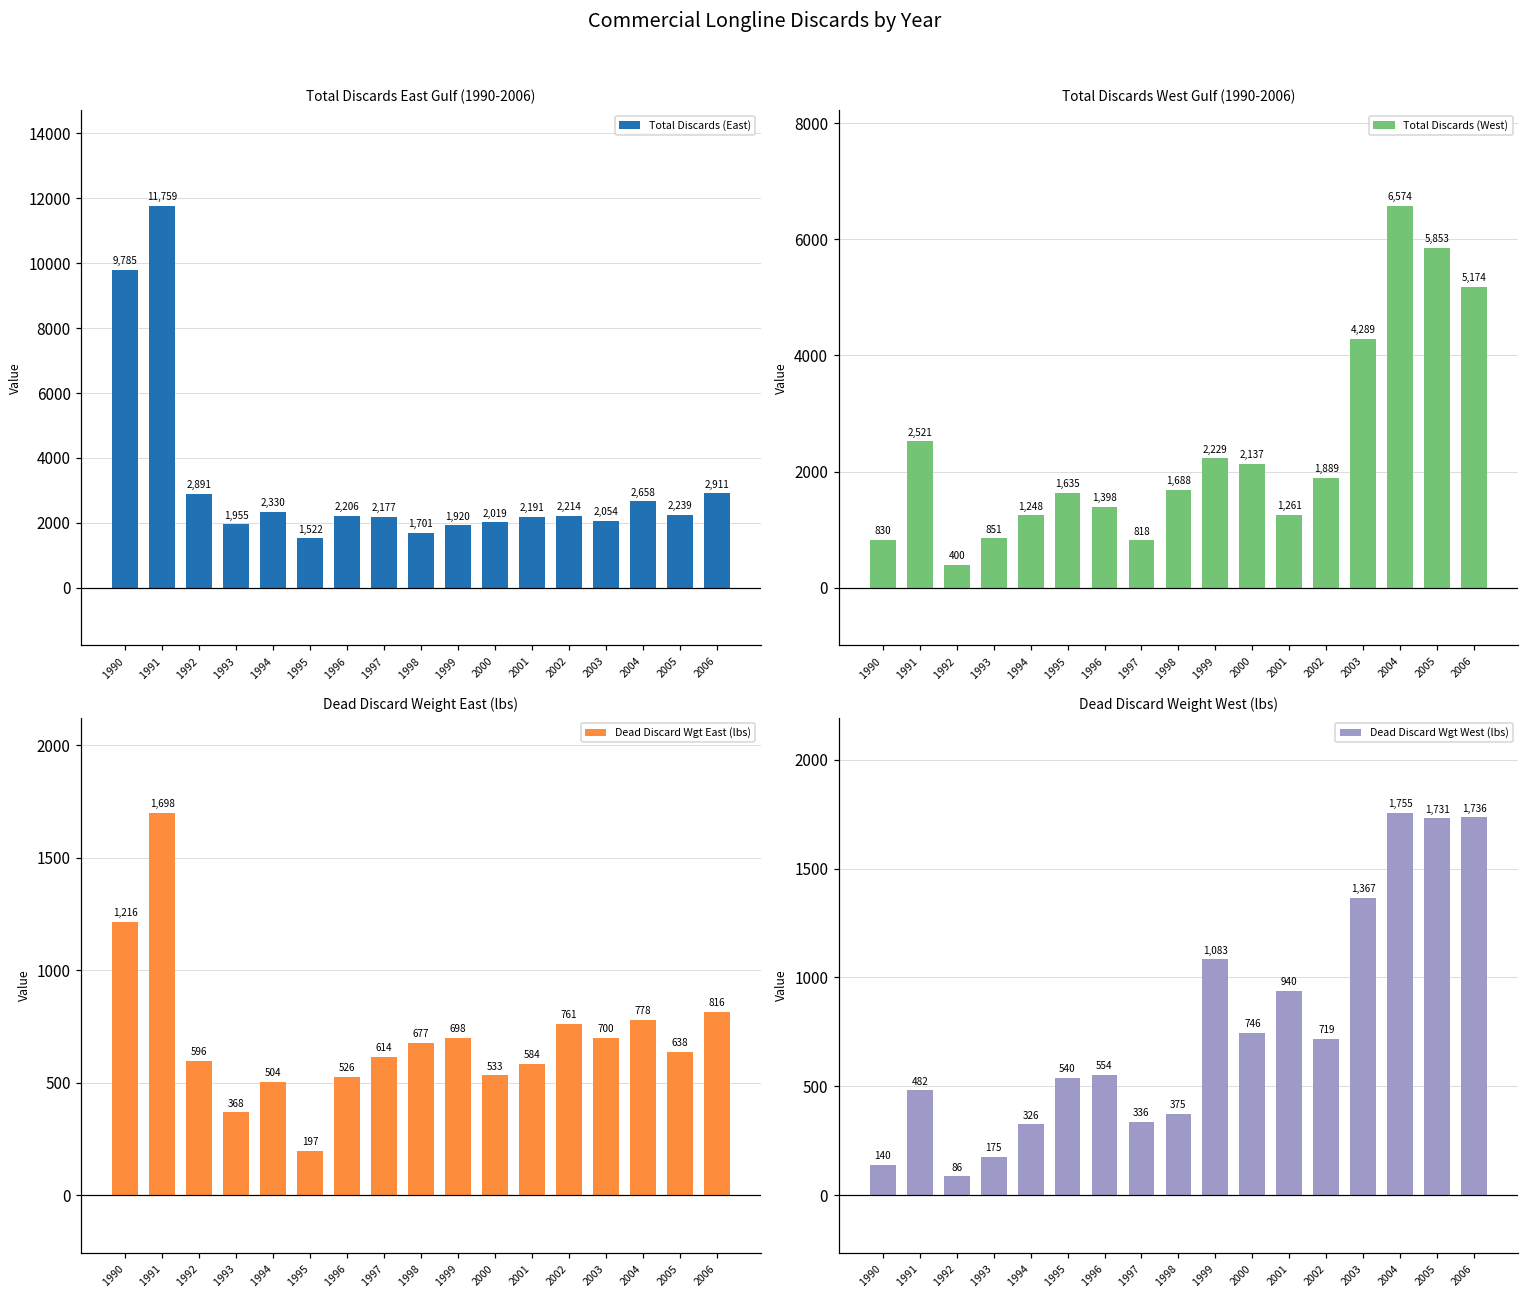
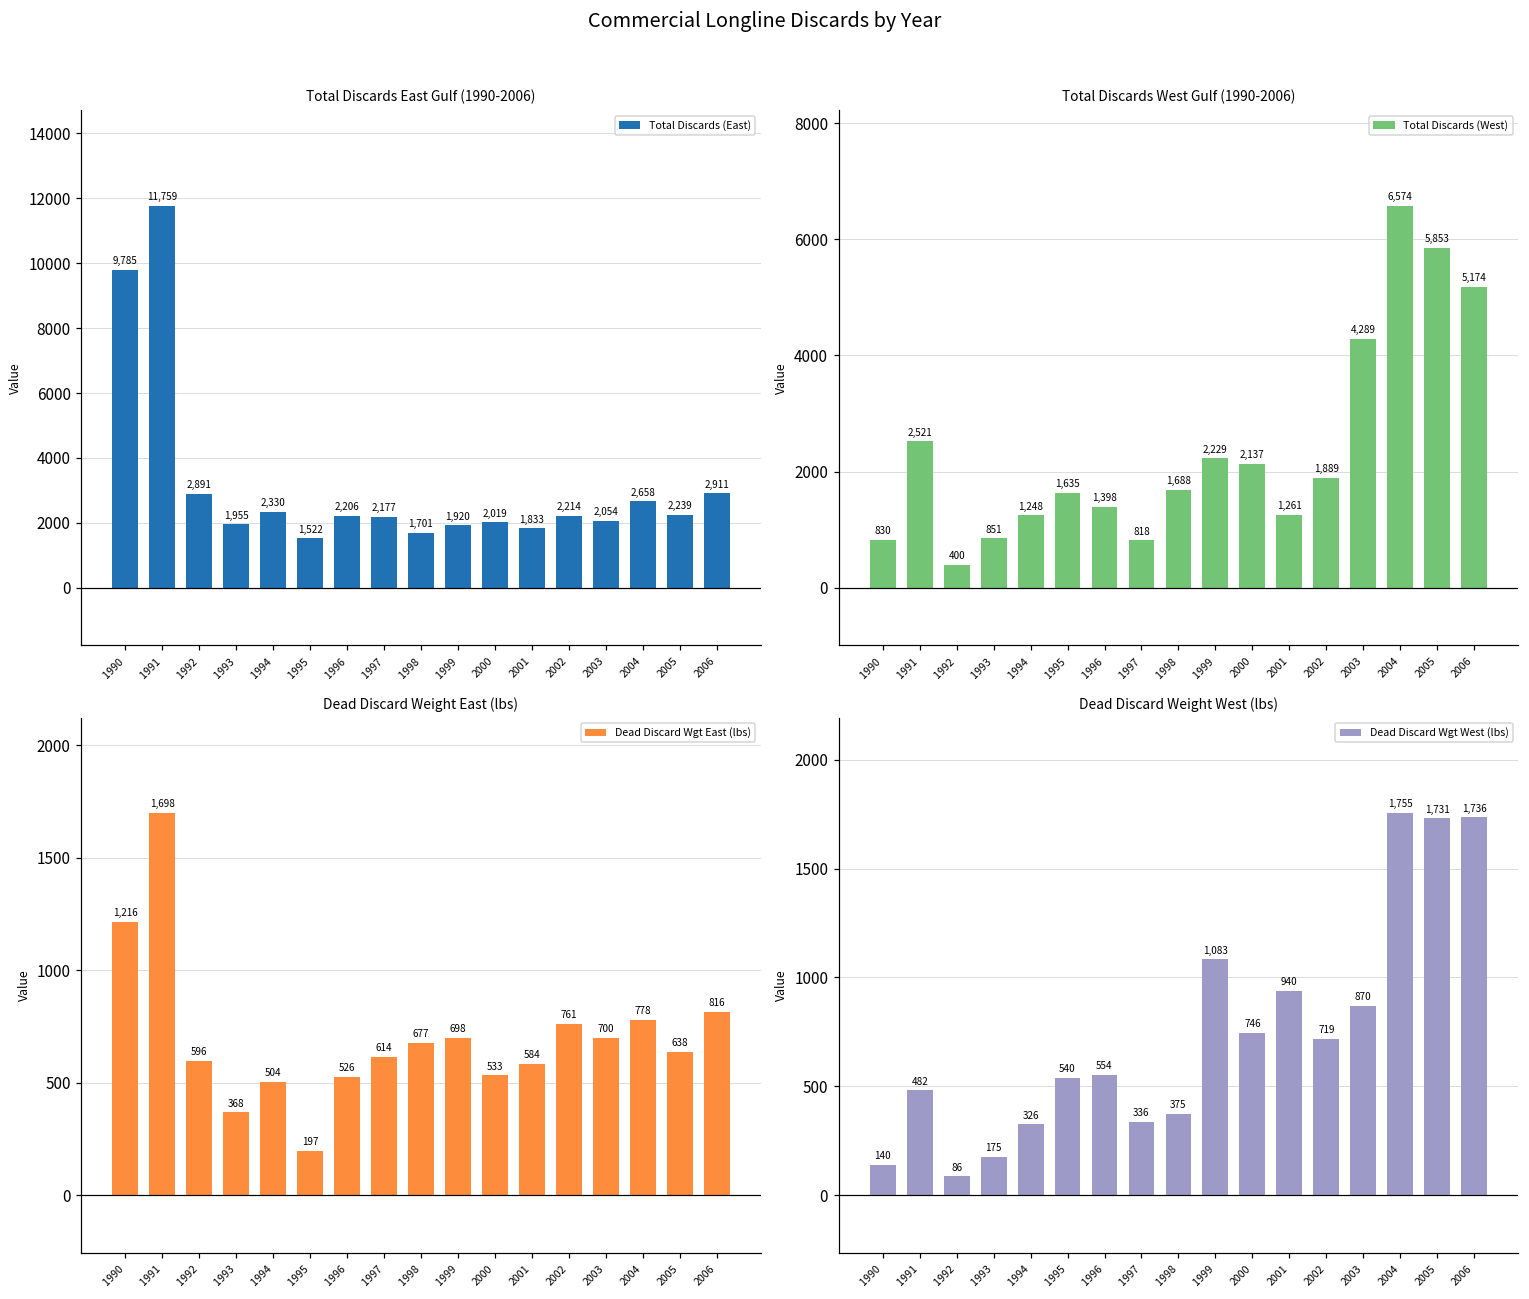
  {
    "Total Discards East Gulf (1990-2006)": {
      "1990": "9,785",
      "1991": "11,759",
      "1992": "2,891",
      "1993": "1,955",
      "1994": "2,330",
      "1995": "1,522",
      "1996": "2,206",
      "1997": "2,177",
      "1998": "1,701",
      "1999": "1,920",
      "2000": "2,019",
-     "2001": "2,191",
+     "2001": "1,833",
      "2002": "2,214",
      "2003": "2,054",
      "2004": "2,658",
      "2005": "2,239",
      "2006": "2,911"
    },
    "Total Discards West Gulf (1990-2006)": {
      "1990": "830",
      "1991": "2,521",
      "1992": "400",
      "1993": "851",
      "1994": "1,248",
      "1995": "1,635",
      "1996": "1,398",
      "1997": "818",
      "1998": "1,688",
      "1999": "2,229",
      "2000": "2,137",
      "2001": "1,261",
      "2002": "1,889",
      "2003": "4,289",
      "2004": "6,574",
      "2005": "5,853",
      "2006": "5,174"
    },
    "Dead Discard Weight East (lbs)": {
      "1990": "1,216",
      "1991": "1,698",
      "1992": "596",
      "1993": "368",
      "1994": "504",
      "1995": "197",
      "1996": "526",
      "1997": "614",
      "1998": "677",
      "1999": "698",
      "2000": "533",
      "2001": "584",
      "2002": "761",
      "2003": "700",
      "2004": "778",
      "2005": "638",
      "2006": "816"
    },
    "Dead Discard Weight West (lbs)": {
      "1990": "140",
      "1991": "482",
      "1992": "86",
      "1993": "175",
      "1994": "326",
      "1995": "540",
      "1996": "554",
      "1997": "336",
      "1998": "375",
      "1999": "1,083",
      "2000": "746",
      "2001": "940",
      "2002": "719",
-     "2003": "1,367",
+     "2003": "870",
      "2004": "1,755",
      "2005": "1,731",
      "2006": "1,736"
    }
  }
